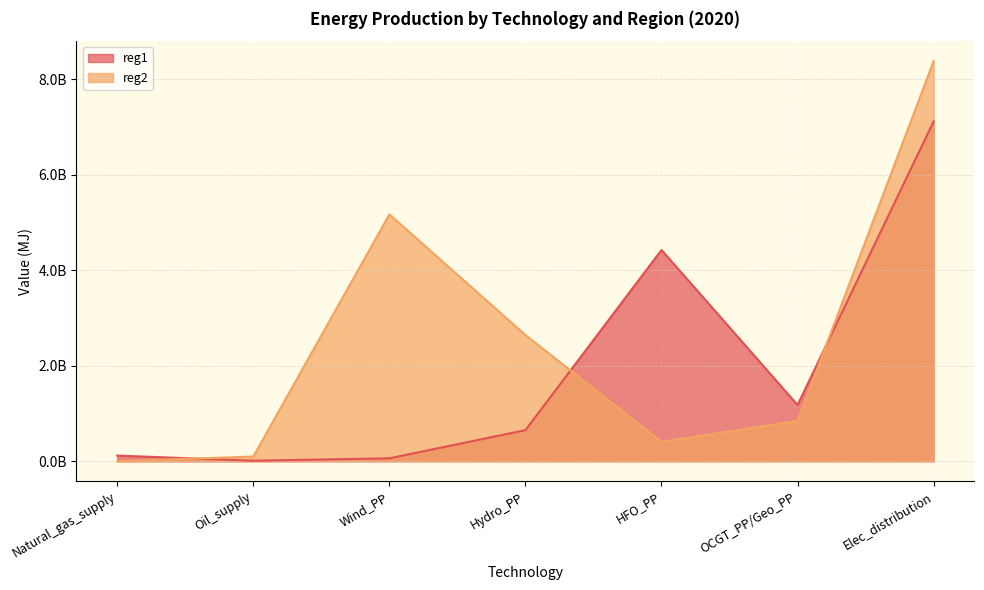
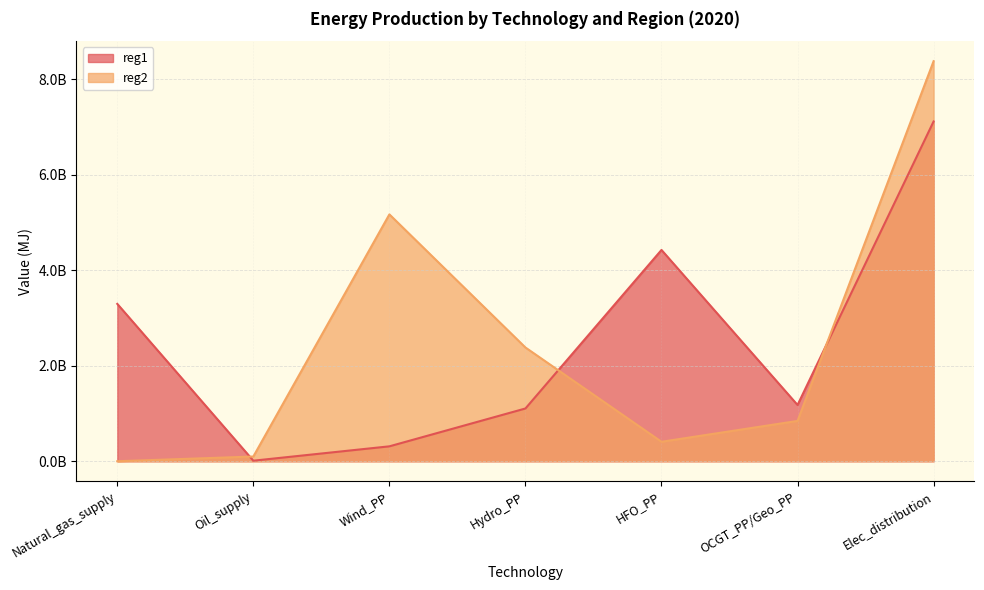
  {
    "reg1": {
-     "Natural_gas_supply": 100000000,
+     "Natural_gas_supply": 3300000000,
      "Oil_supply": 0,
-     "Wind_PP": 100000000,
-     "Hydro_PP": 700000000,
+     "Wind_PP": 300000000,
+     "Hydro_PP": 1100000000,
      "HFO_PP": 4400000000,
      "OCGT_PP/Geo_PP": 1200000000,
      "Elec_distribution": 7100000000
    },
    "reg2": {
      "Natural_gas_supply": 0,
      "Oil_supply": 100000000,
      "Wind_PP": 5200000000,
-     "Hydro_PP": 2600000000,
+     "Hydro_PP": 2400000000,
      "HFO_PP": 400000000,
      "OCGT_PP/Geo_PP": 800000000,
      "Elec_distribution": 8400000000
    }
  }
